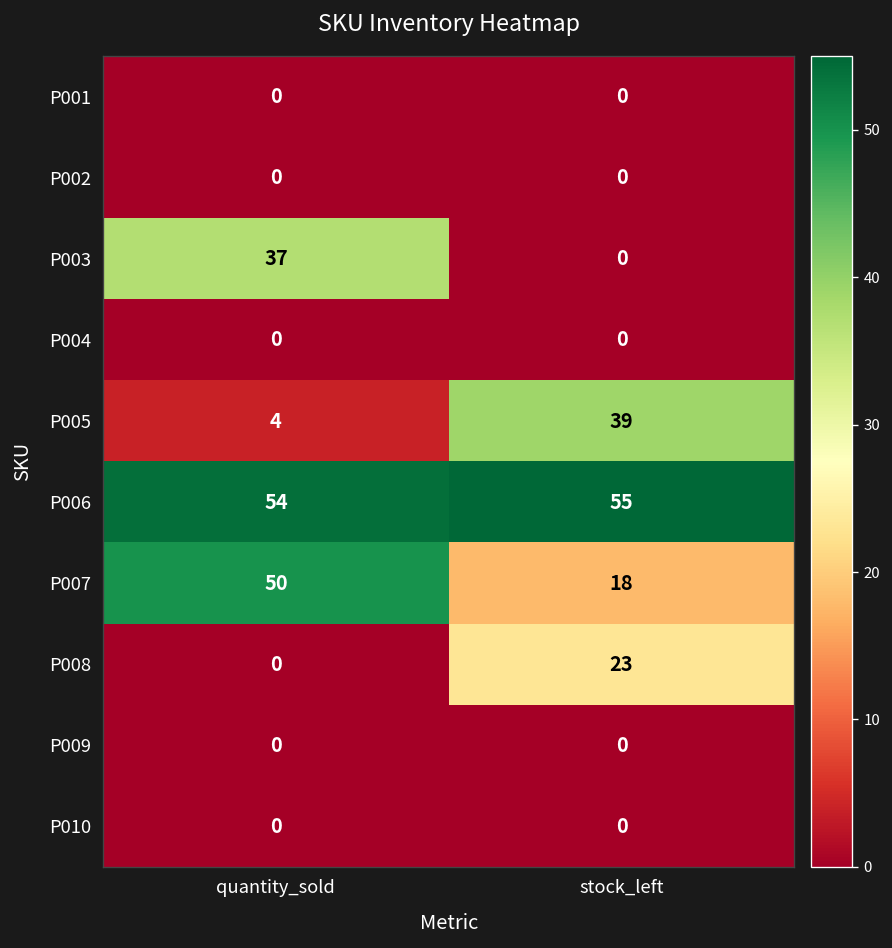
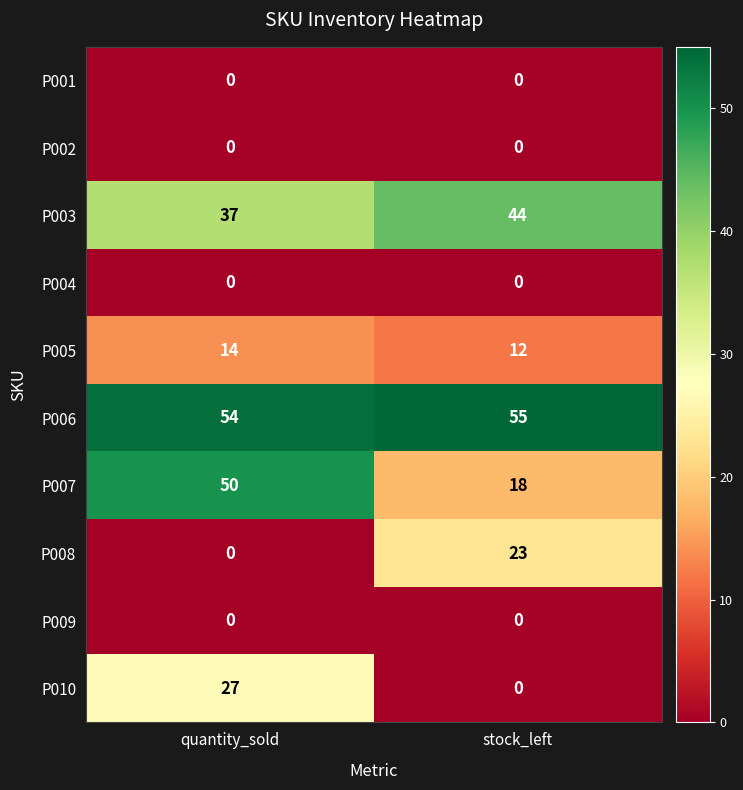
  {
    "P001": {
      "quantity_sold": 0,
      "stock_left": 0
    },
    "P002": {
      "quantity_sold": 0,
      "stock_left": 0
    },
    "P003": {
      "quantity_sold": 37,
-     "stock_left": 0
+     "stock_left": 44
    },
    "P004": {
      "quantity_sold": 0,
      "stock_left": 0
    },
    "P005": {
-     "quantity_sold": 4,
-     "stock_left": 39
+     "quantity_sold": 14,
+     "stock_left": 12
    },
    "P006": {
      "quantity_sold": 54,
      "stock_left": 55
    },
    "P007": {
      "quantity_sold": 50,
      "stock_left": 18
    },
    "P008": {
      "quantity_sold": 0,
      "stock_left": 23
    },
    "P009": {
      "quantity_sold": 0,
      "stock_left": 0
    },
    "P010": {
-     "quantity_sold": 0,
+     "quantity_sold": 27,
      "stock_left": 0
    }
  }
